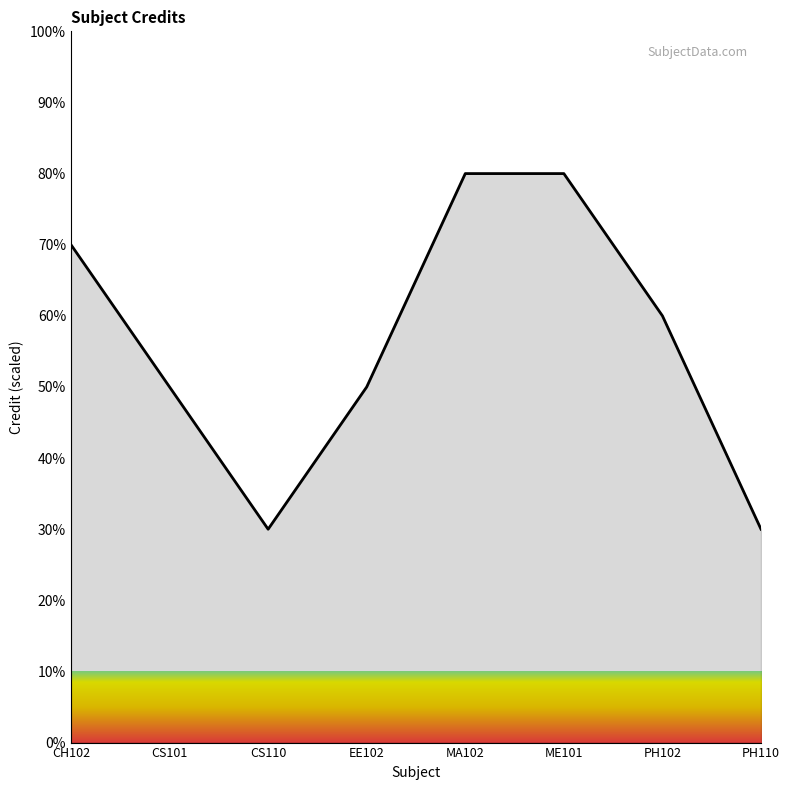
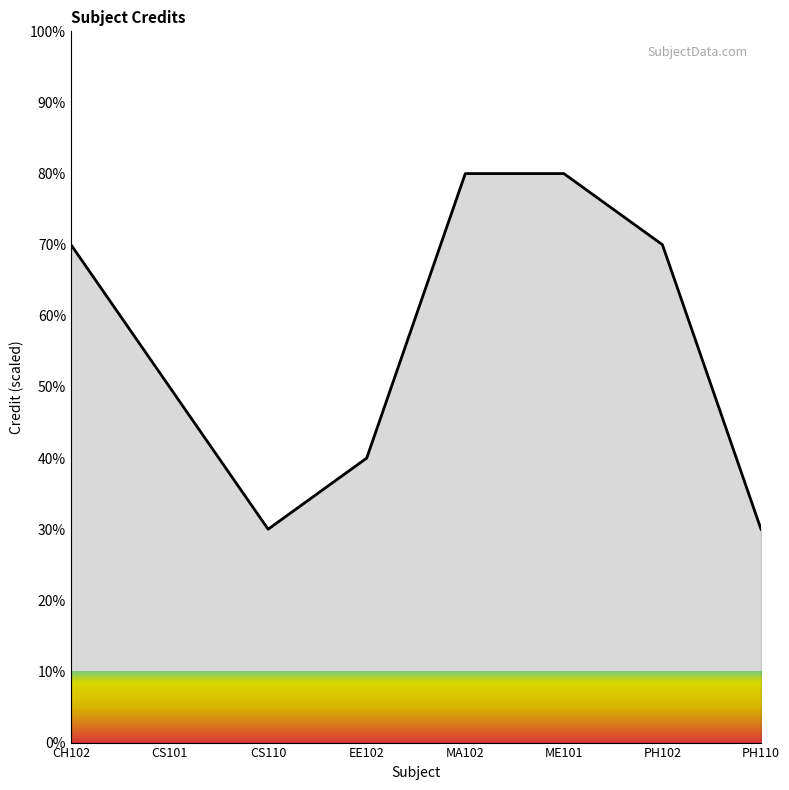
  {
    "CH102": "70%",
    "CS101": "50%",
    "CS110": "30%",
-   "EE102": "50%",
+   "EE102": "40%",
    "MA102": "80%",
    "ME101": "80%",
-   "PH102": "60%",
+   "PH102": "70%",
    "PH110": "30%"
  }
